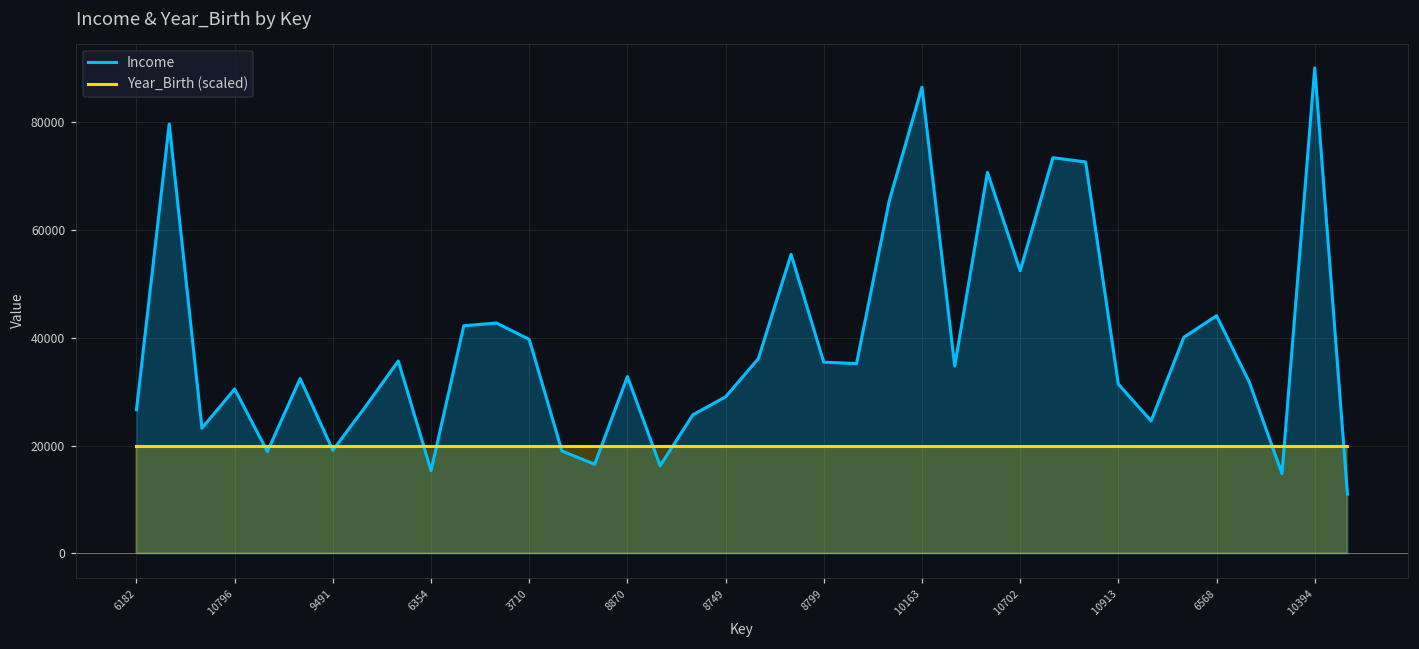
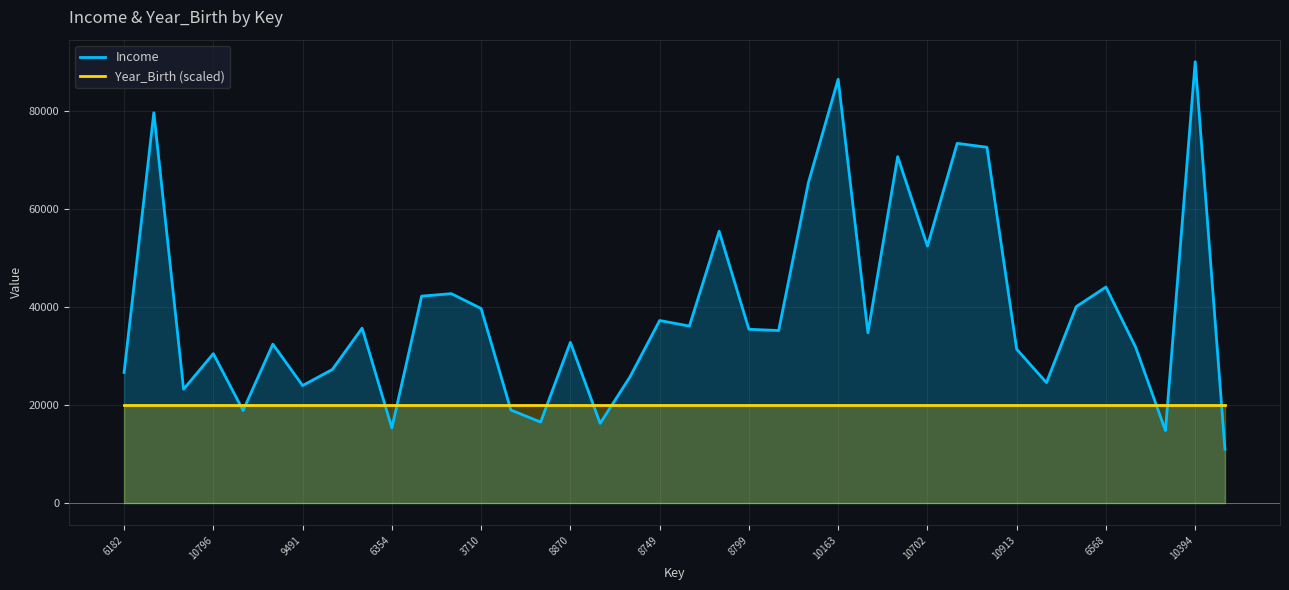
  {
    "Income": {
      "6182": 27000,
      "10796": 30000,
-     "9491": 19000,
+     "9491": 24000,
      "6354": 15000,
      "3710": 40000,
      "8870": 33000,
-     "8749": 29000,
+     "8749": 37000,
      "8799": 35000,
      "10163": 86000,
      "10702": 52000,
      "10913": 31000,
      "6568": 44000,
      "10394": 90000
    },
    "Year_Birth (scaled)": {
      "6182": 20000,
      "10796": 20000,
      "9491": 20000,
      "6354": 20000,
      "3710": 20000,
      "8870": 20000,
      "8749": 20000,
      "8799": 20000,
      "10163": 20000,
      "10702": 20000,
      "10913": 20000,
      "6568": 20000,
      "10394": 20000
    }
  }
